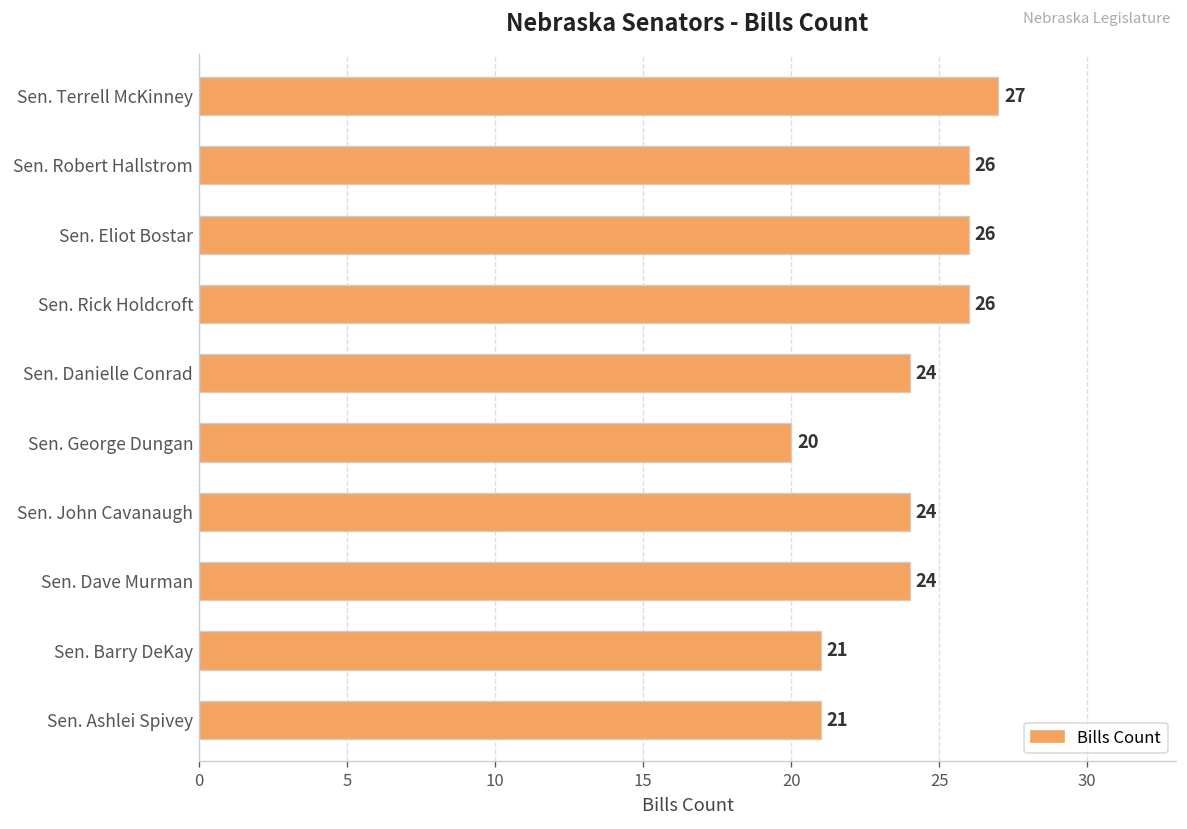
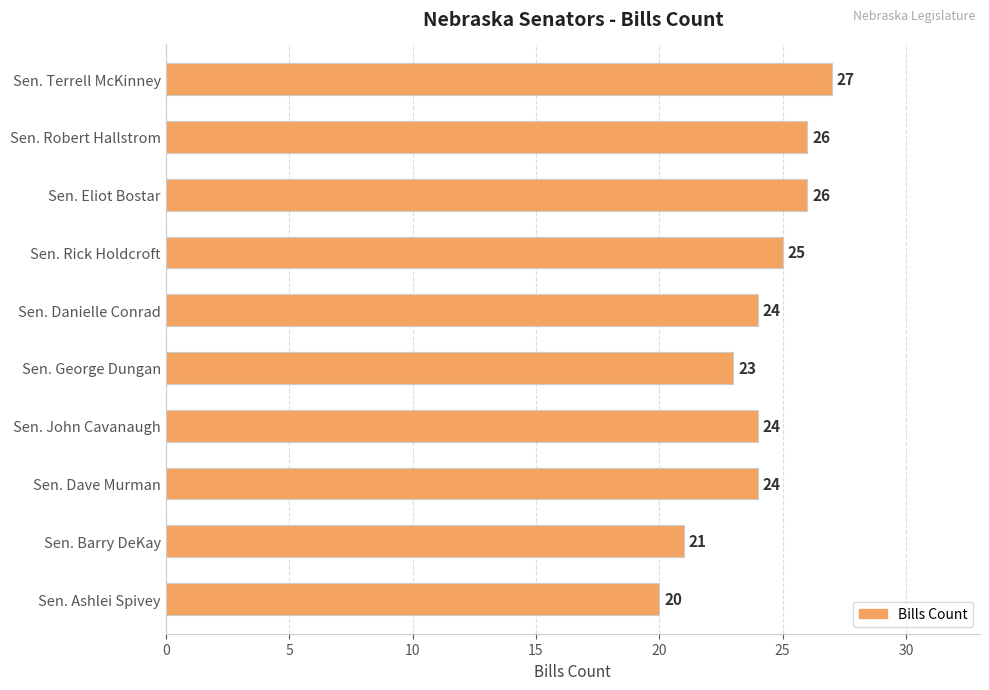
  {
    "Sen. Terrell McKinney": 27,
    "Sen. Robert Hallstrom": 26,
    "Sen. Eliot Bostar": 26,
-   "Sen. Rick Holdcroft": 26,
+   "Sen. Rick Holdcroft": 25,
    "Sen. Danielle Conrad": 24,
-   "Sen. George Dungan": 20,
+   "Sen. George Dungan": 23,
    "Sen. John Cavanaugh": 24,
    "Sen. Dave Murman": 24,
    "Sen. Barry DeKay": 21,
-   "Sen. Ashlei Spivey": 21
+   "Sen. Ashlei Spivey": 20
  }
